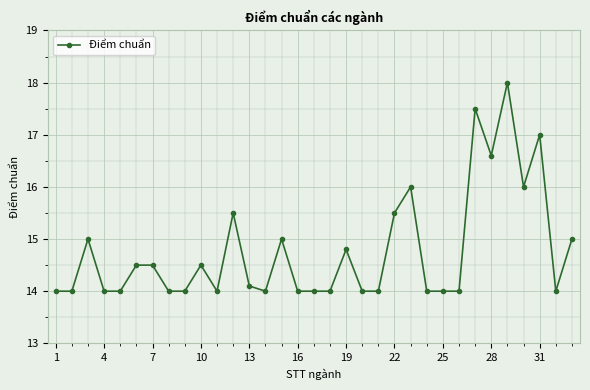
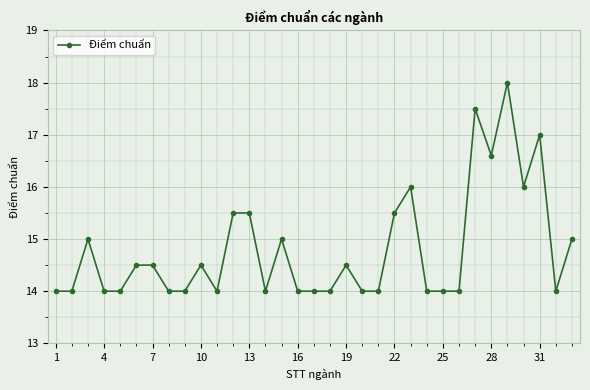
  {
    "1": 14.0,
    "4": 14.0,
    "7": 14.5,
    "10": 14.5,
-   "13": 14.1,
+   "13": 15.5,
    "16": 14.0,
-   "19": 14.8,
+   "19": 14.5,
    "22": 15.5,
    "25": 14.0,
    "28": 16.6,
    "31": 17.0
  }
